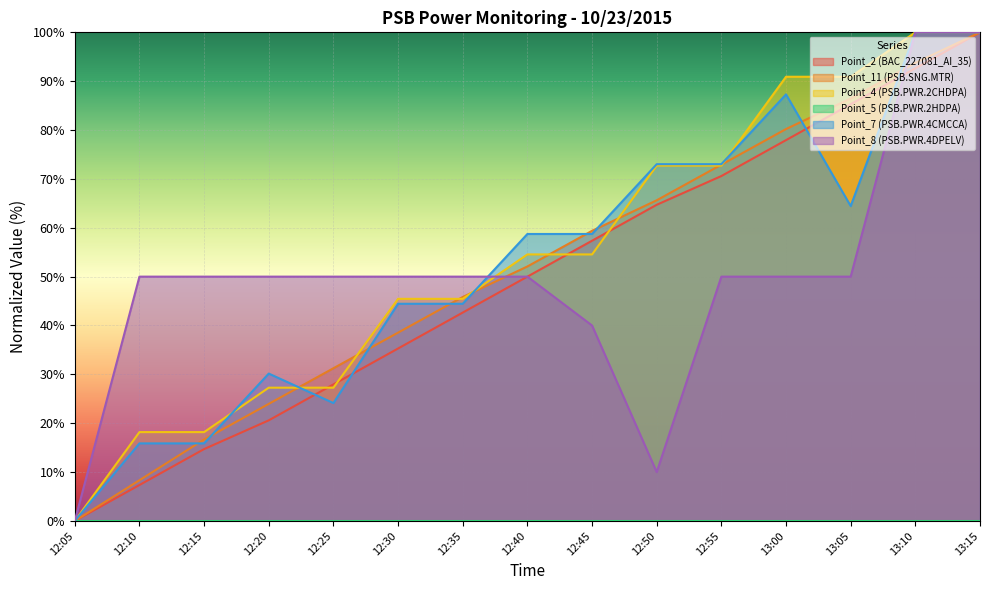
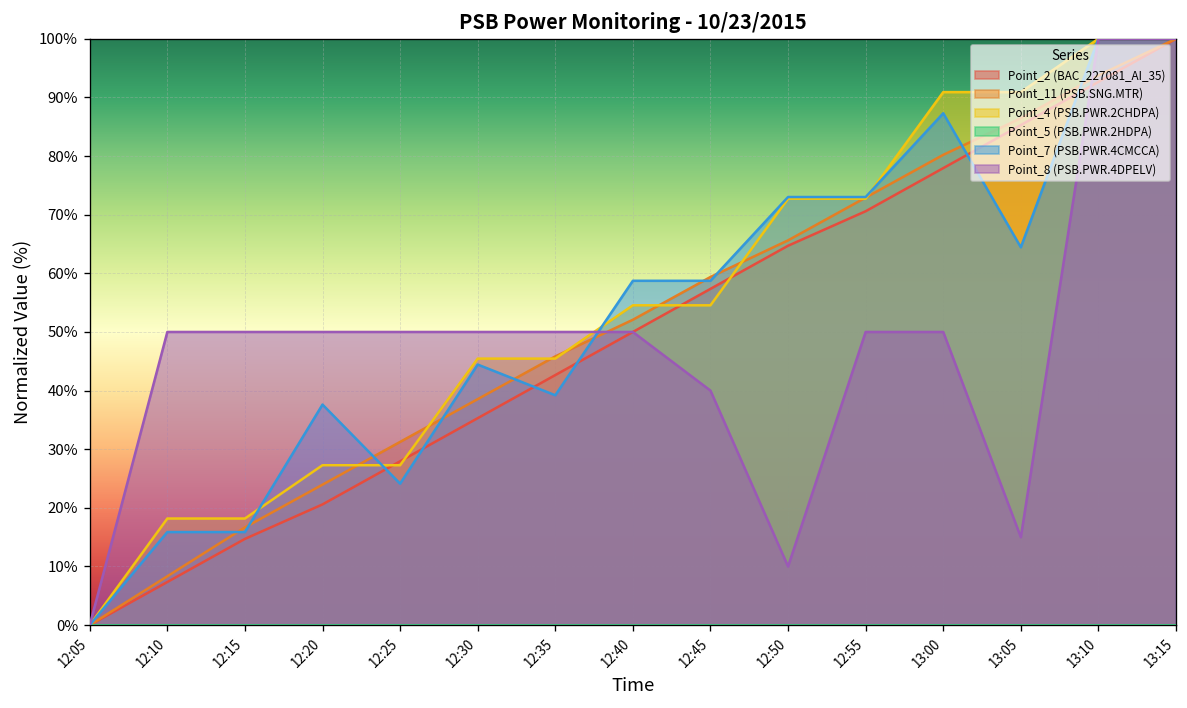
  {
    "Point_5 (PSB.PWR.2HDPA)": {
      "12:10": "0%",
      "12:15": "0%",
      "12:20": "0%",
      "12:25": "0%",
      "12:30": "0%",
      "12:35": "0%",
      "12:40": "0%",
      "12:45": "0%",
      "12:50": "0%",
      "12:55": "0%",
      "13:00": "0%",
      "13:05": "0%",
      "13:10": "0%",
      "13:15": "0%"
    },
    "Point_7 (PSB.PWR.4CMCCA)": {
      "12:10": "16%",
      "12:15": "16%",
-     "12:20": "30%",
+     "12:20": "38%",
      "12:25": "24%",
      "12:30": "44%",
-     "12:35": "44%",
+     "12:35": "39%",
      "12:40": "59%",
      "12:45": "59%",
      "13:00": "87%",
      "13:05": "64%"
    },
    "Point_8 (PSB.PWR.4DPELV)": {
      "12:10": "50%",
      "12:15": "50%",
      "12:20": "50%",
      "12:25": "50%",
      "12:30": "50%",
      "12:35": "50%",
      "12:45": "40%",
      "12:50": "10%",
      "12:55": "50%",
      "13:00": "50%",
-     "13:05": "50%"
+     "13:05": "15%"
    }
  }
